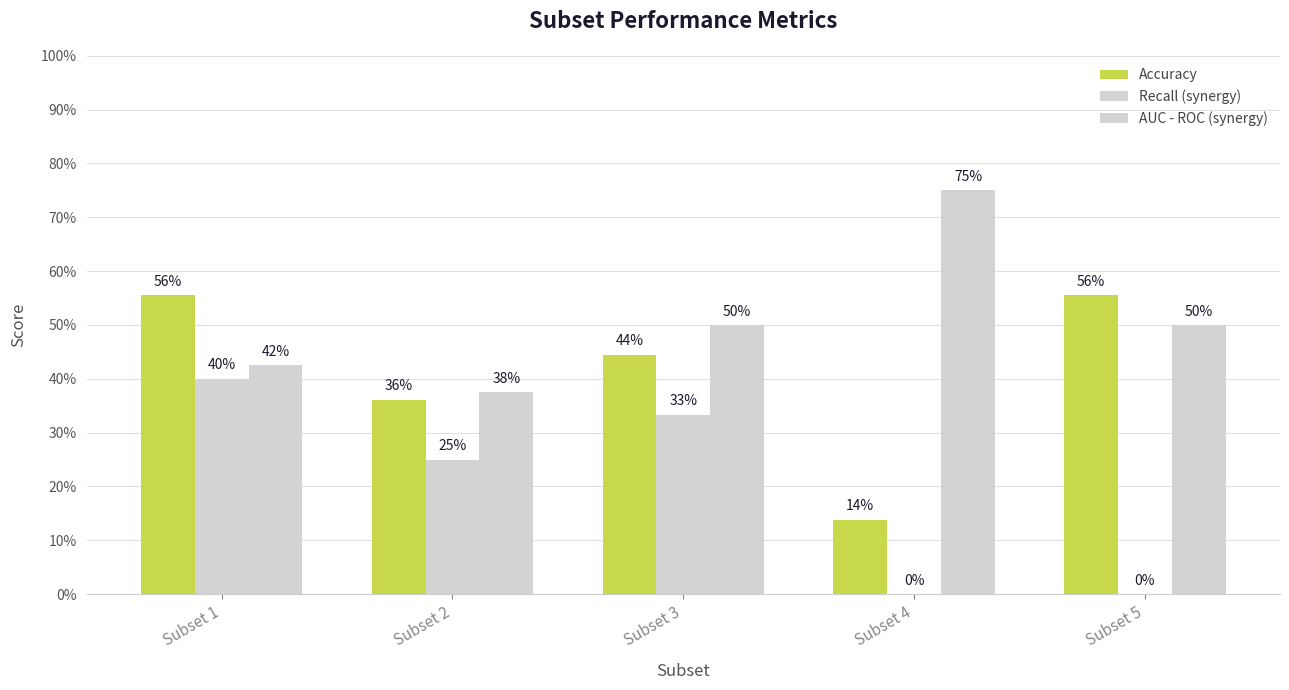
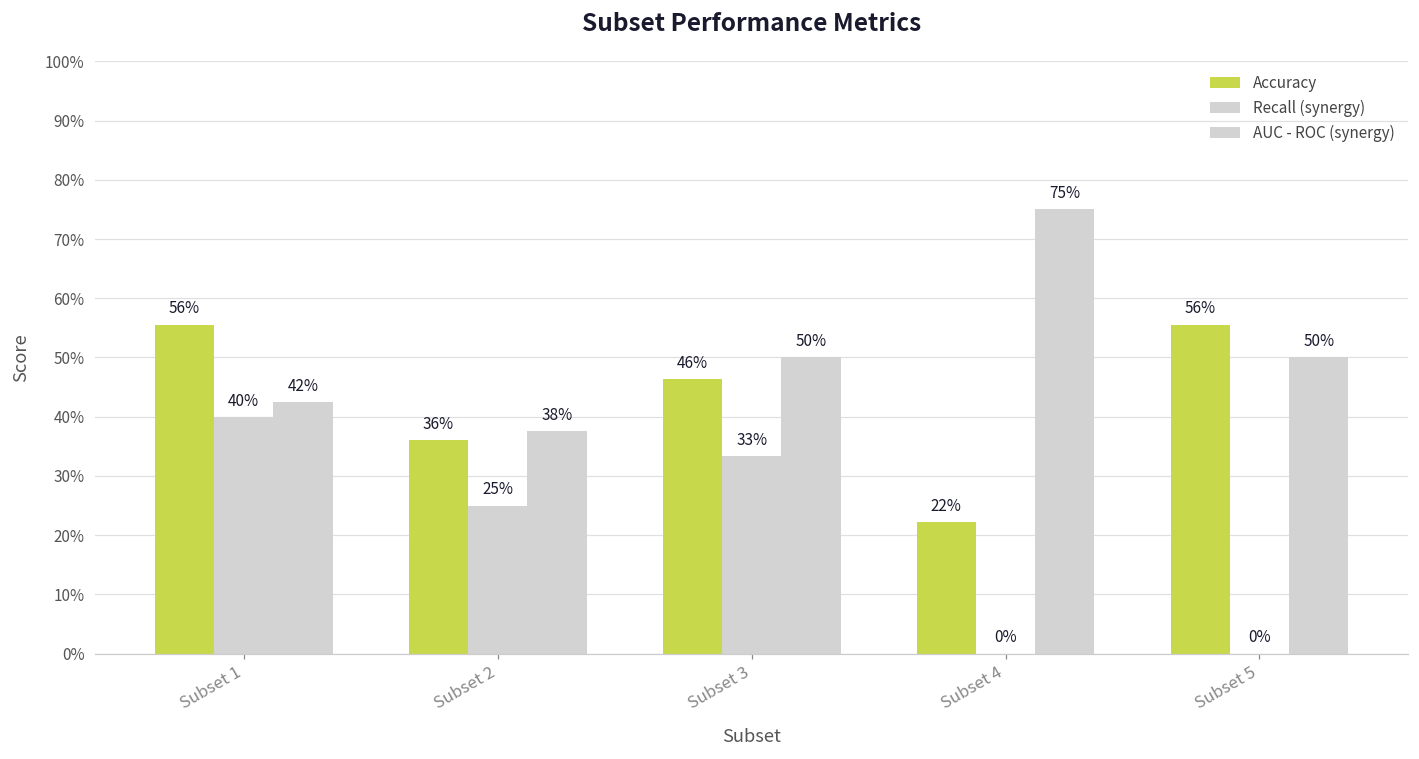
  {
    "Accuracy": {
      "Subset 1": "56%",
      "Subset 2": "36%",
-     "Subset 3": "44%",
-     "Subset 4": "14%",
+     "Subset 3": "46%",
+     "Subset 4": "22%",
      "Subset 5": "56%"
    }
  }
